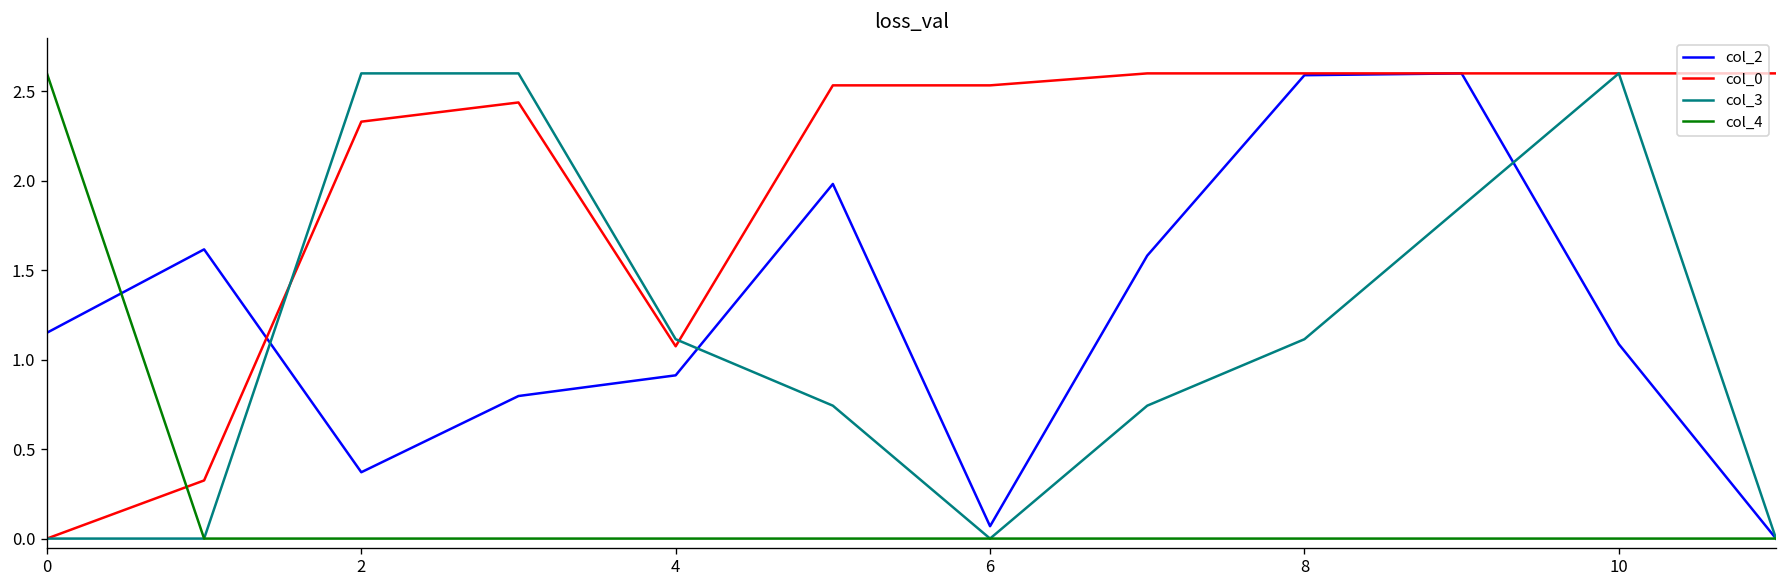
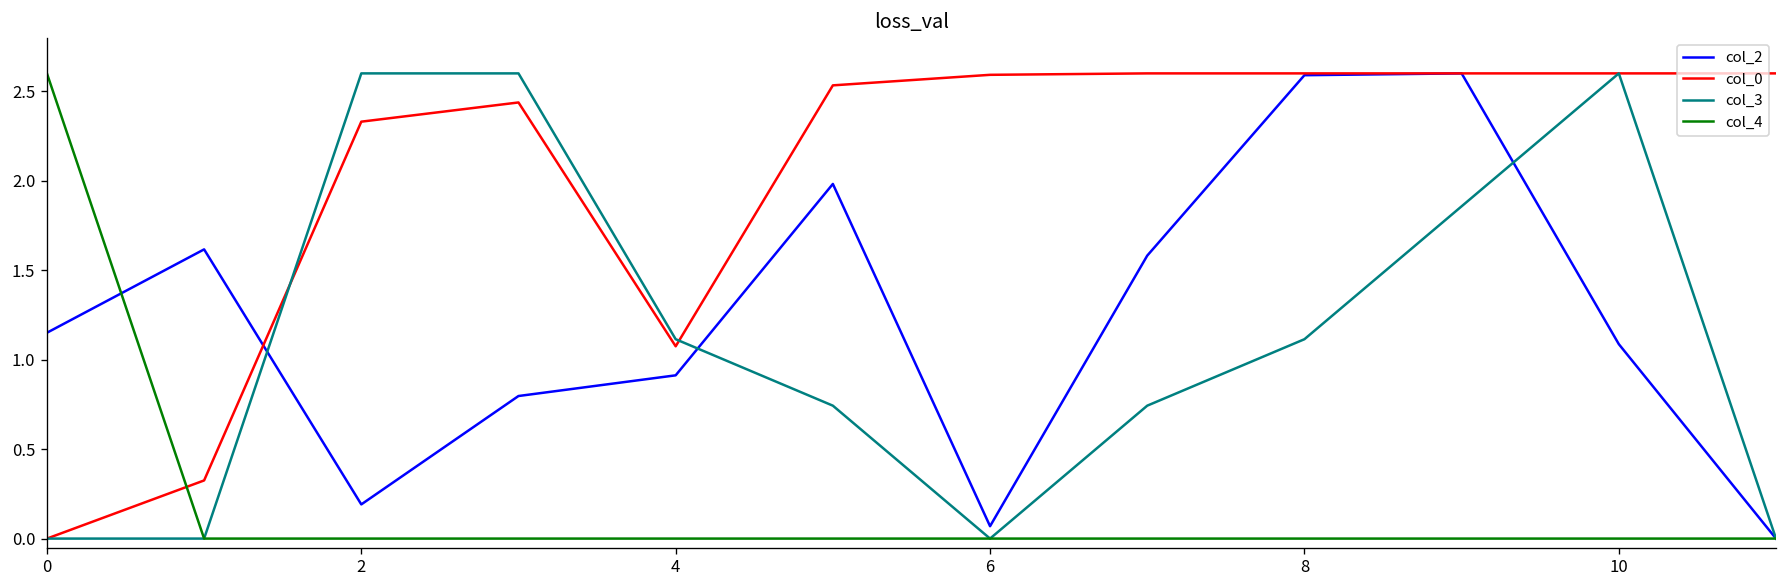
  {
    "col_2": {
      "0": 1.15,
-     "2": 0.37,
+     "2": 0.19,
      "4": 0.91,
      "6": 0.07,
      "10": 1.09
    },
    "col_0": {
      "2": 2.33,
      "4": 1.07,
-     "6": 2.53
+     "6": 2.59
    },
    "col_3": {
      "2": 2.60,
      "4": 1.11,
      "8": 1.11
    },
    "col_4": {
      "0": 2.60,
      "2": 0.00,
      "4": 0.00,
      "8": 0.00,
      "10": 0.00
    }
  }
